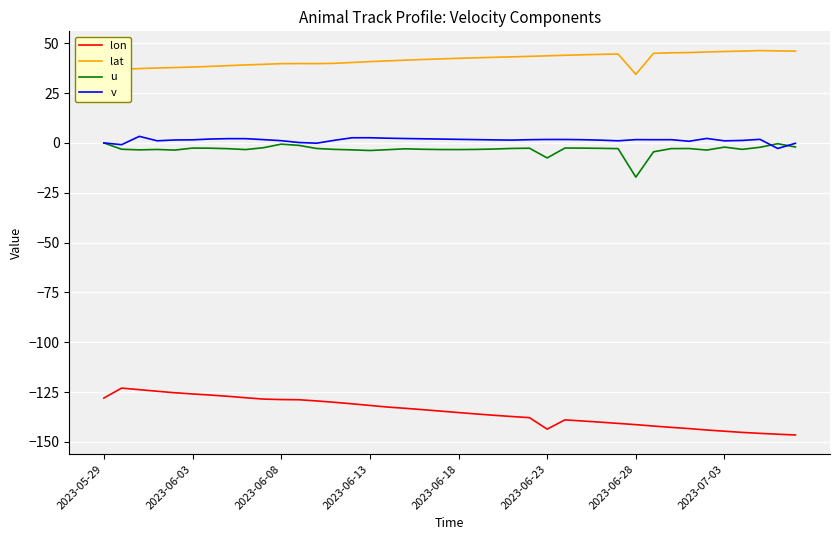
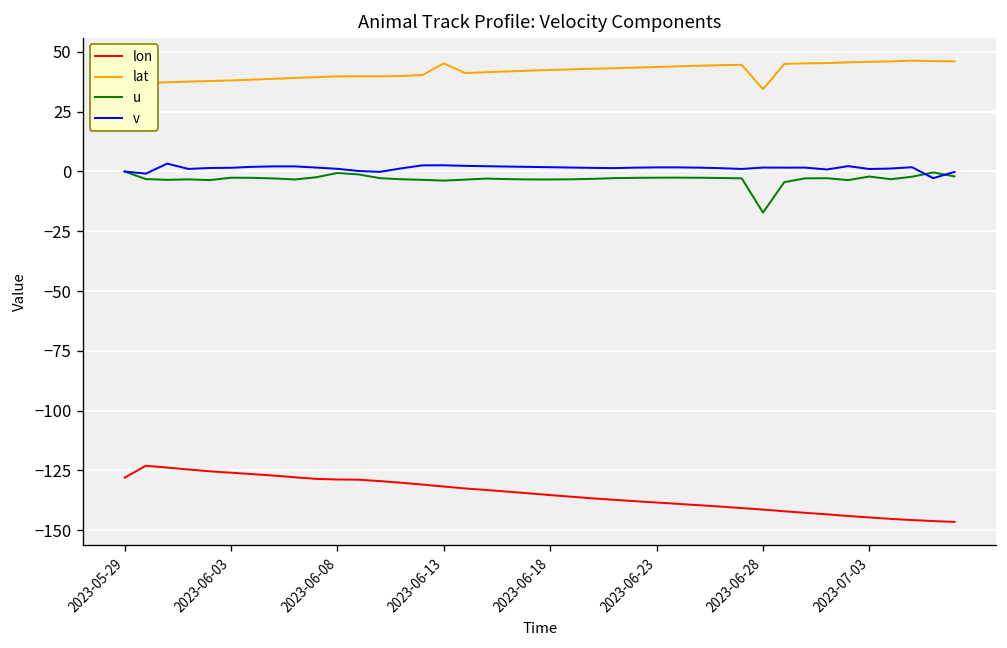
  {
    "lon": {
      "2023-05-29": -128,
      "2023-06-03": -126,
      "2023-06-08": -129,
      "2023-06-13": -132,
      "2023-06-18": -135,
-     "2023-06-23": -144,
+     "2023-06-23": -138,
      "2023-06-28": -141,
      "2023-07-03": -145
    },
    "lat": {
      "2023-06-03": 38,
      "2023-06-08": 40,
-     "2023-06-13": 41,
+     "2023-06-13": 45,
      "2023-06-18": 42,
      "2023-06-23": 44,
      "2023-06-28": 34,
      "2023-07-03": 46
    },
    "u": {
      "2023-06-03": -3,
      "2023-06-08": -1,
      "2023-06-13": -4,
      "2023-06-18": -3,
-     "2023-06-23": -8,
+     "2023-06-23": -3,
      "2023-06-28": -17,
      "2023-07-03": -2
    },
    "v": {
      "2023-06-03": 2,
      "2023-06-08": 1,
      "2023-06-13": 3,
      "2023-06-18": 2,
      "2023-06-23": 2,
      "2023-06-28": 2,
      "2023-07-03": 1
    }
  }
